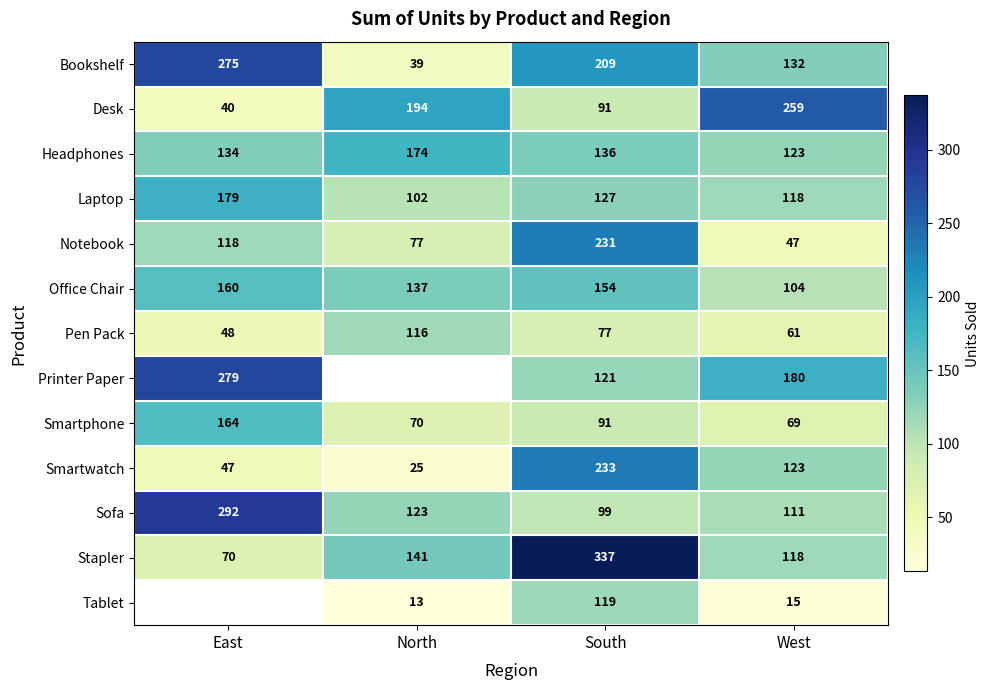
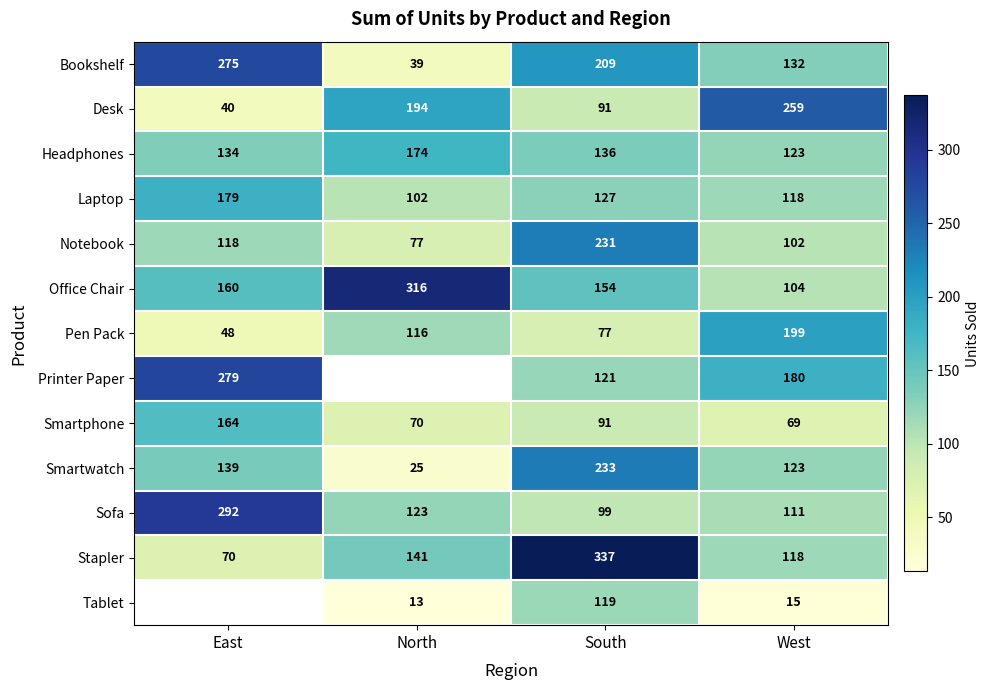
  {
    "Bookshelf": {
      "East": 275,
      "North": 39,
      "South": 209,
      "West": 132
    },
    "Desk": {
      "East": 40,
      "North": 194,
      "South": 91,
      "West": 259
    },
    "Headphones": {
      "East": 134,
      "North": 174,
      "South": 136,
      "West": 123
    },
    "Laptop": {
      "East": 179,
      "North": 102,
      "South": 127,
      "West": 118
    },
    "Notebook": {
      "East": 118,
      "North": 77,
      "South": 231,
-     "West": 47
+     "West": 102
    },
    "Office Chair": {
      "East": 160,
-     "North": 137,
+     "North": 316,
      "South": 154,
      "West": 104
    },
    "Pen Pack": {
      "East": 48,
      "North": 116,
      "South": 77,
-     "West": 61
+     "West": 199
    },
    "Printer Paper": {
      "East": 279,
      "South": 121,
      "West": 180
    },
    "Smartphone": {
      "East": 164,
      "North": 70,
      "South": 91,
      "West": 69
    },
    "Smartwatch": {
-     "East": 47,
+     "East": 139,
      "North": 25,
      "South": 233,
      "West": 123
    },
    "Sofa": {
      "East": 292,
      "North": 123,
      "South": 99,
      "West": 111
    },
    "Stapler": {
      "East": 70,
      "North": 141,
      "South": 337,
      "West": 118
    },
    "Tablet": {
      "North": 13,
      "South": 119,
      "West": 15
    }
  }
